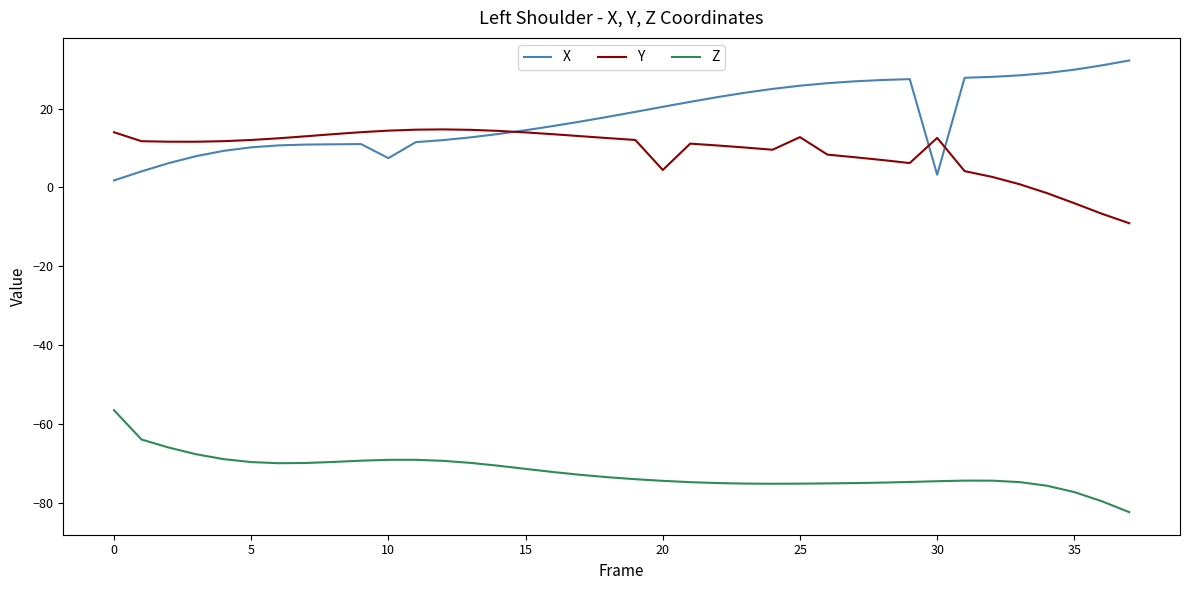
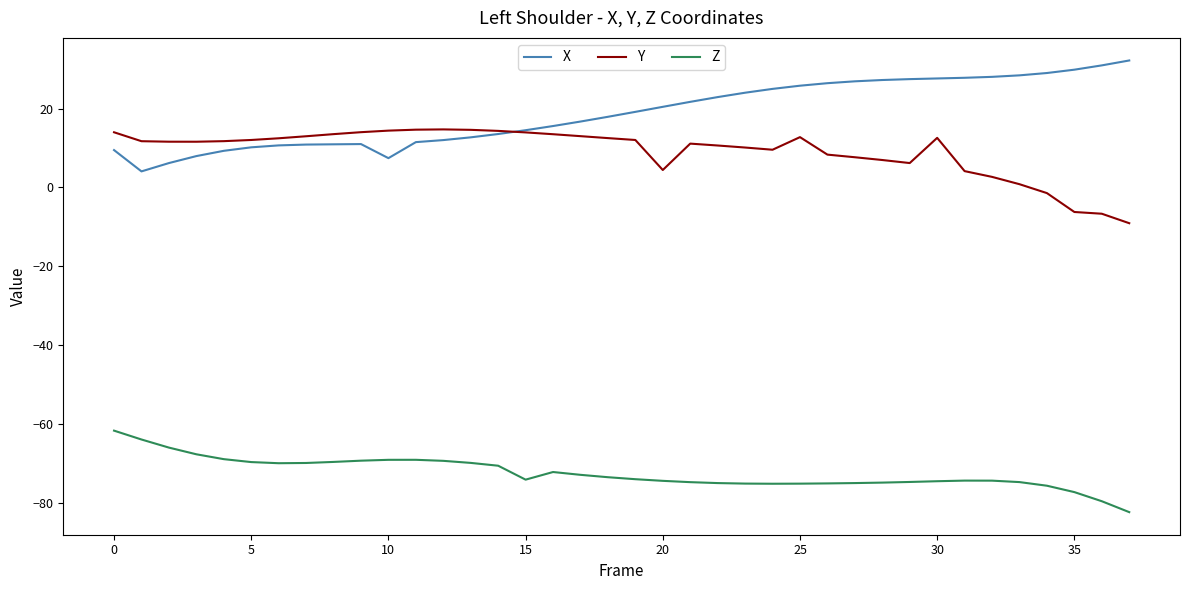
  {
    "X": {
-     "0": 2,
+     "0": 9,
      "5": 10,
      "10": 7,
      "20": 20,
      "25": 26,
-     "30": 3,
+     "30": 28,
      "35": 30
    },
    "Y": {
      "0": 14,
      "5": 12,
      "10": 14,
      "20": 4,
      "25": 13,
      "30": 13,
-     "35": -4
+     "35": -6
    },
    "Z": {
-     "0": -57,
+     "0": -62,
      "5": -70,
      "10": -69,
-     "15": -71,
+     "15": -74,
      "20": -74,
      "25": -75,
      "30": -75,
      "35": -77
    }
  }
